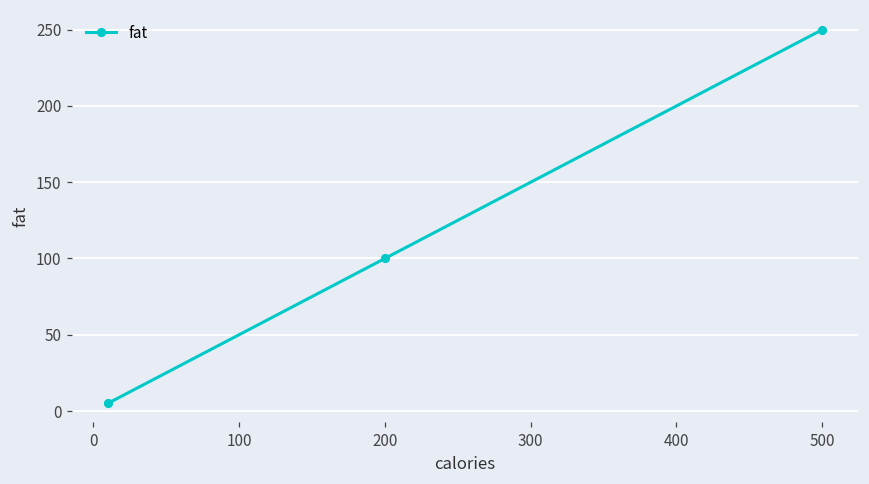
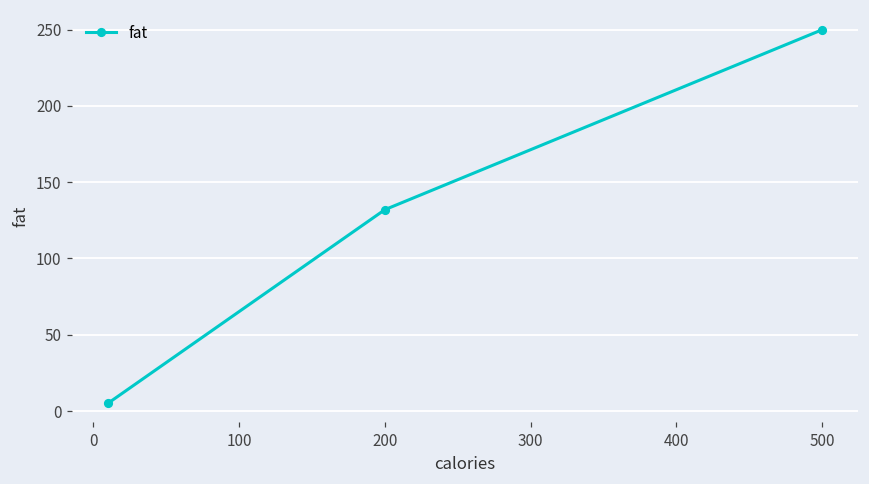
  {
-   "200": 100,
+   "200": 132,
    "500": 250
  }
